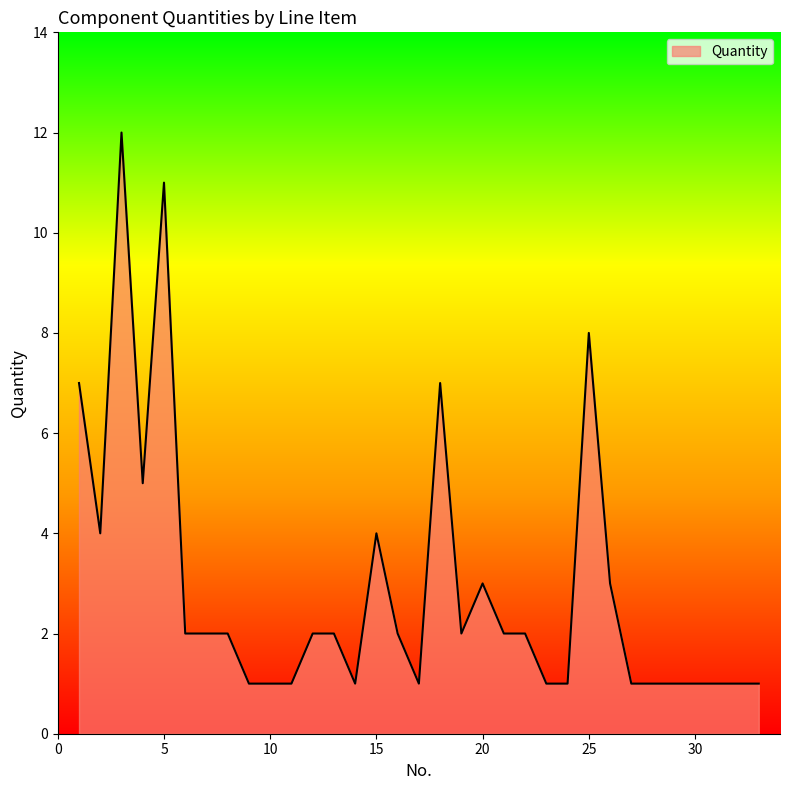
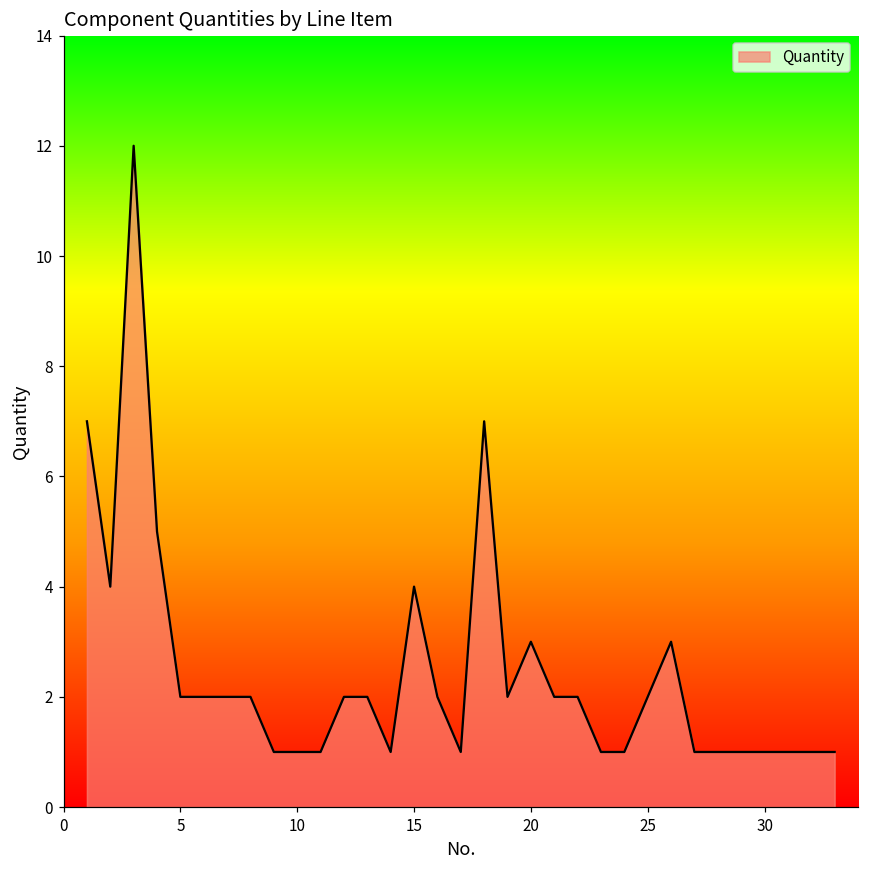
  {
-   "5": 11,
+   "5": 2,
    "10": 1,
    "15": 4,
    "20": 3,
-   "25": 8,
+   "25": 2,
    "30": 1
  }
